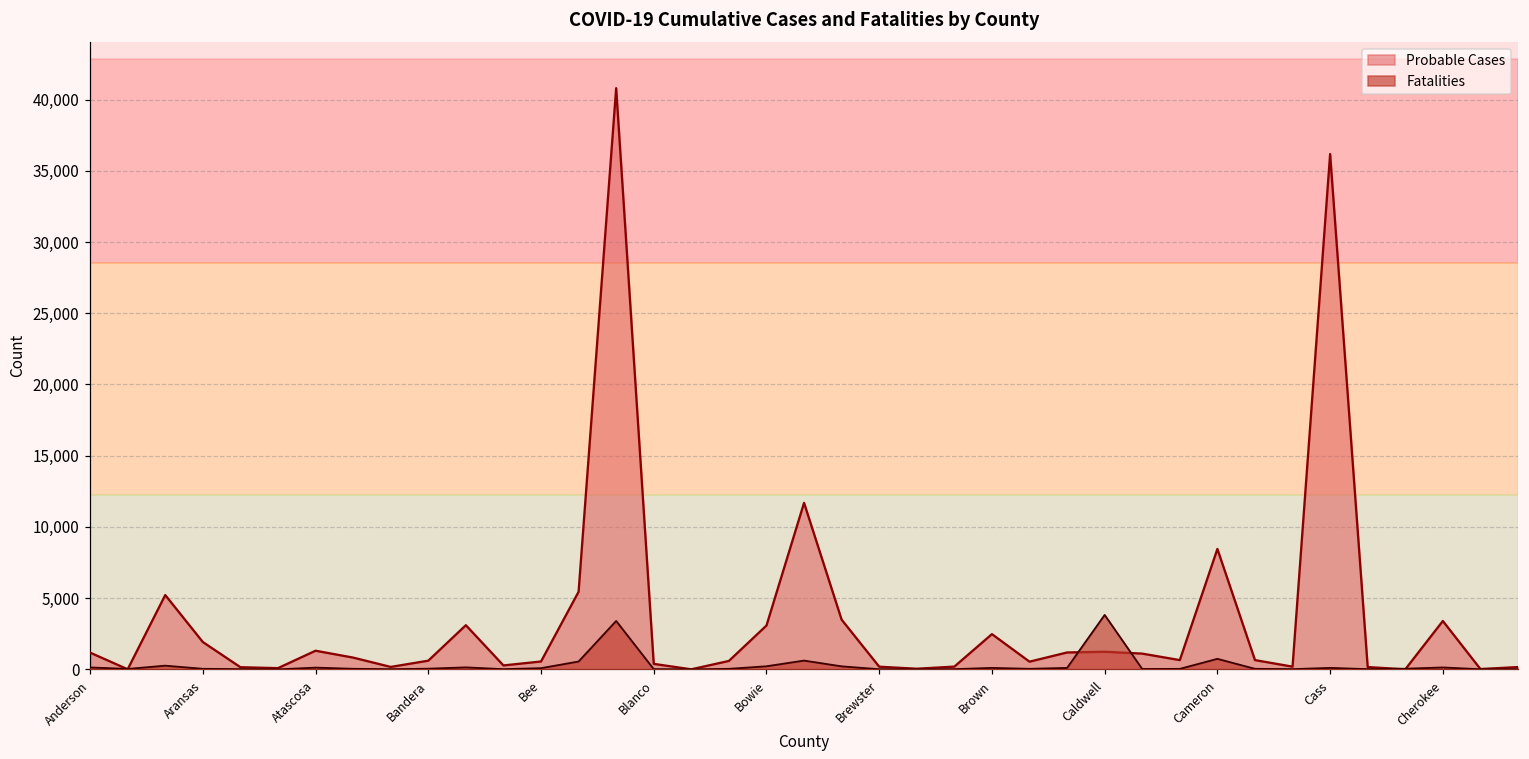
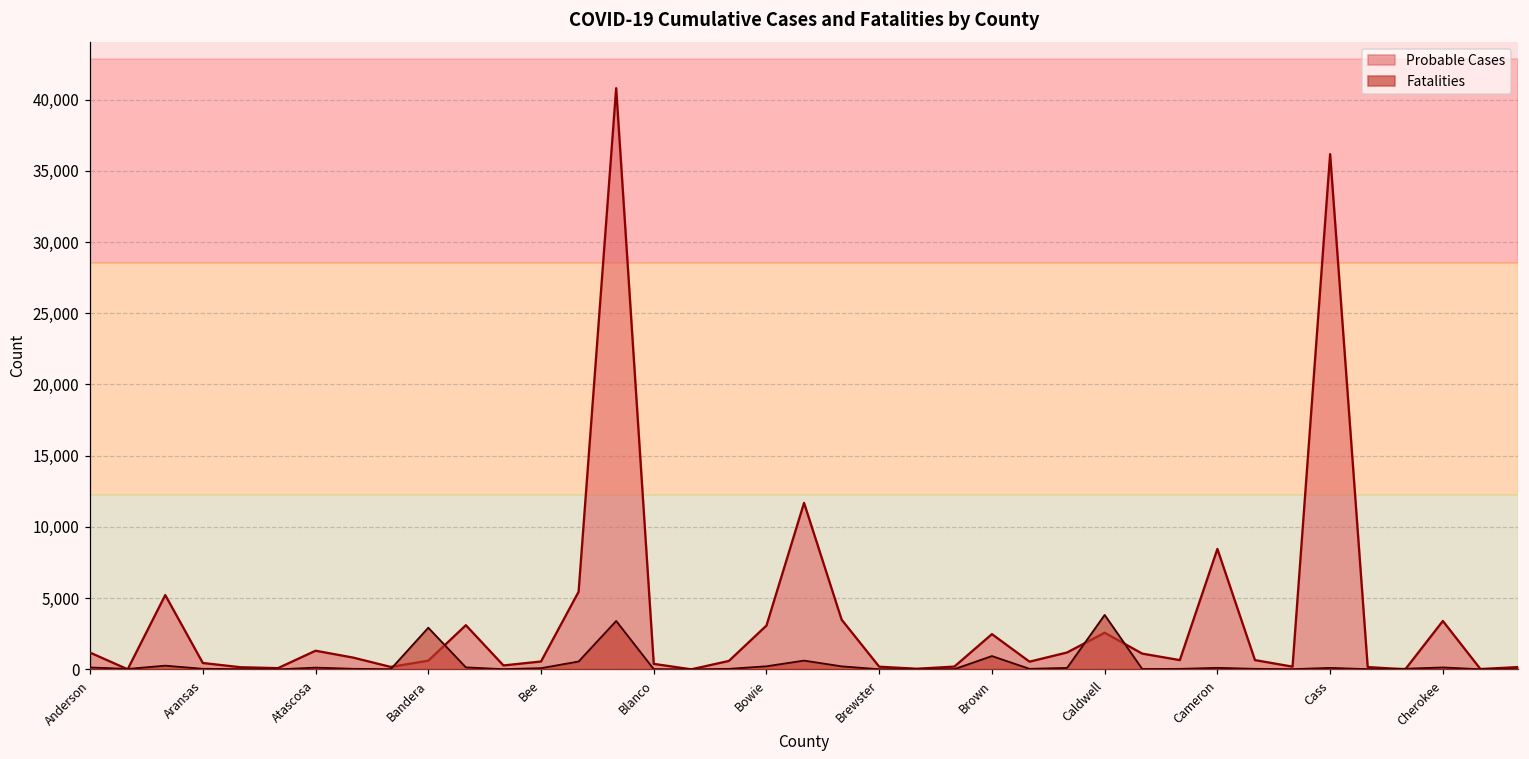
  {
    "Probable Cases": {
      "Anderson": "1,200",
-     "Aransas": "1,900",
+     "Aransas": "500",
      "Atascosa": "1,300",
      "Bandera": "600",
      "Bee": "600",
      "Blanco": "400",
      "Bowie": "3,100",
      "Brown": "2,500",
-     "Caldwell": "1,200",
+     "Caldwell": "2,600",
      "Cameron": "8,500",
      "Cass": "36,200",
      "Cherokee": "3,400"
    },
    "Fatalities": {
      "Anderson": "100",
      "Aransas": "0",
      "Atascosa": "100",
-     "Bandera": "100",
+     "Bandera": "2,900",
      "Bee": "100",
      "Blanco": "0",
      "Bowie": "200",
-     "Brown": "100",
+     "Brown": "900",
      "Caldwell": "3,800",
-     "Cameron": "700",
+     "Cameron": "100",
      "Cass": "100",
      "Cherokee": "100"
    }
  }
